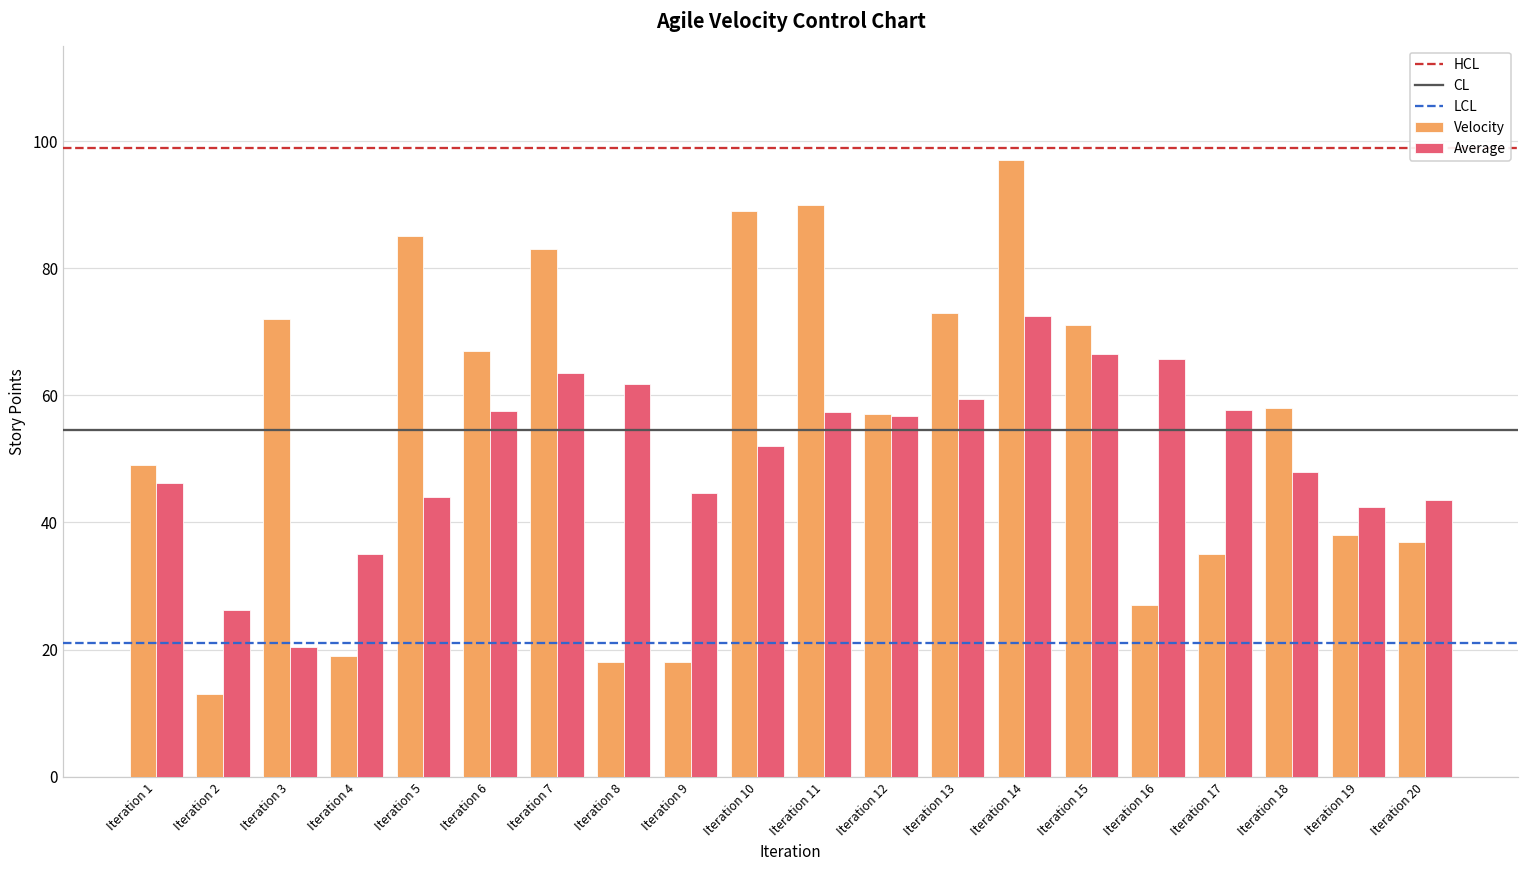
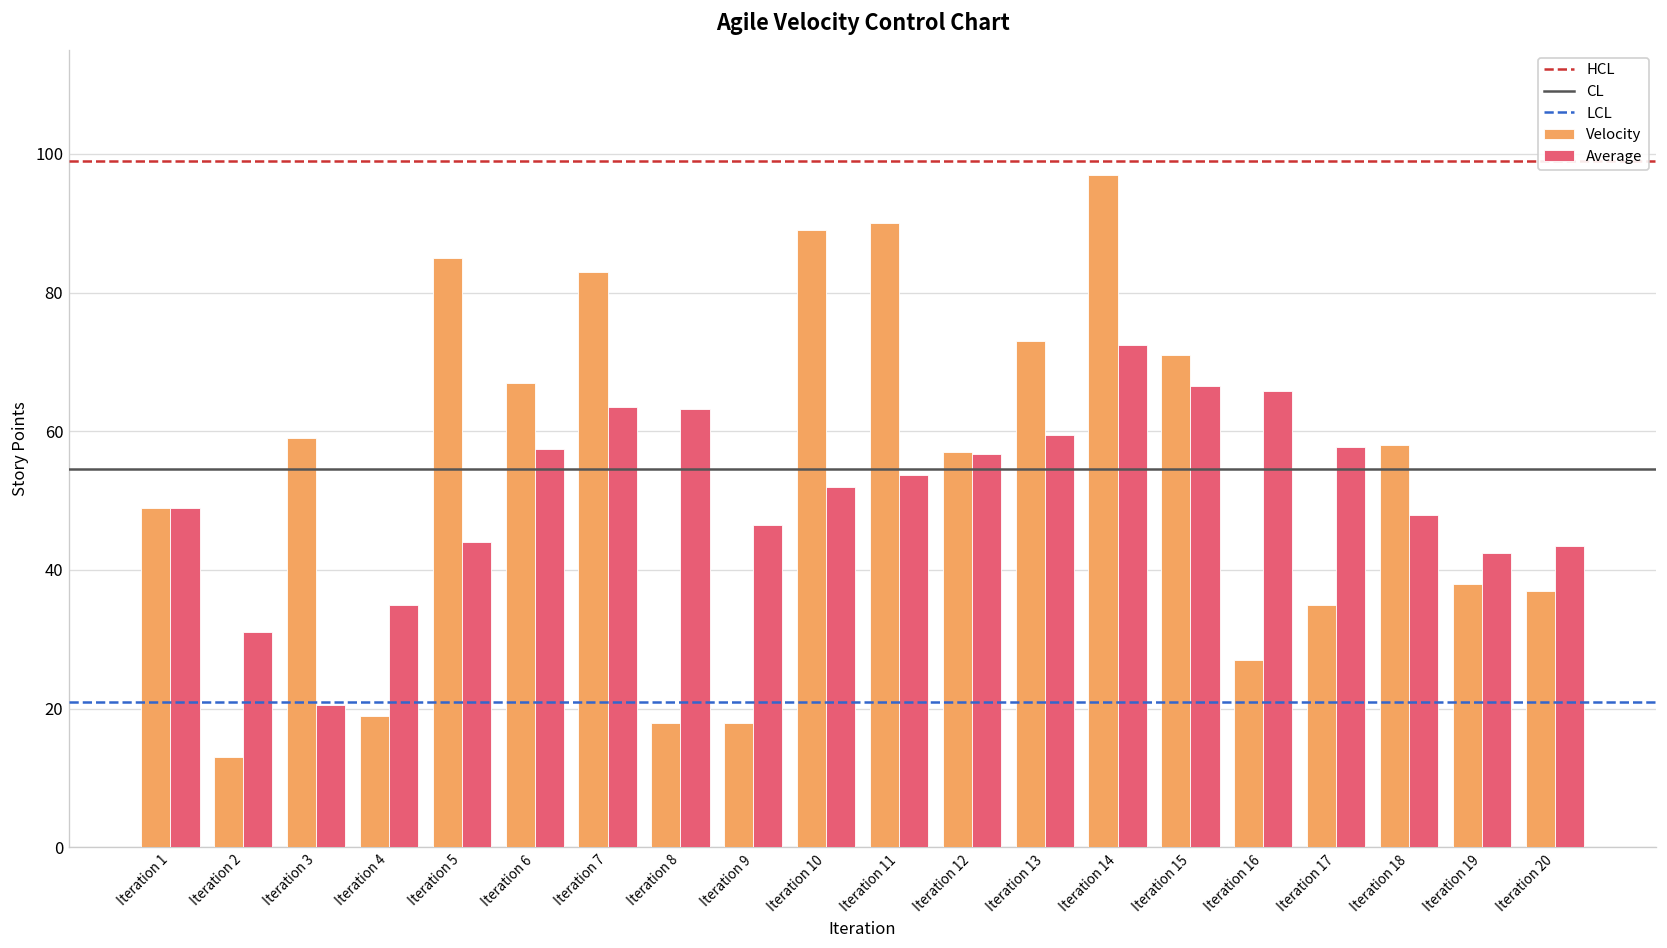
  {
    "Velocity": {
      "Iteration 1": 49,
      "Iteration 2": 13,
-     "Iteration 3": 72,
+     "Iteration 3": 59,
      "Iteration 4": 19,
      "Iteration 5": 85,
      "Iteration 6": 67,
      "Iteration 7": 83,
      "Iteration 8": 18,
      "Iteration 9": 18,
      "Iteration 10": 89,
      "Iteration 11": 90,
      "Iteration 12": 57,
      "Iteration 13": 73,
      "Iteration 14": 97,
      "Iteration 15": 71,
      "Iteration 16": 27,
      "Iteration 17": 35,
      "Iteration 18": 58,
      "Iteration 19": 38,
      "Iteration 20": 37
    },
    "Average": {
-     "Iteration 1": 46,
-     "Iteration 2": 26,
+     "Iteration 1": 49,
+     "Iteration 2": 31,
      "Iteration 3": 20,
      "Iteration 4": 35,
      "Iteration 5": 44,
      "Iteration 6": 58,
      "Iteration 7": 64,
-     "Iteration 8": 62,
-     "Iteration 9": 45,
+     "Iteration 8": 63,
+     "Iteration 9": 47,
      "Iteration 10": 52,
-     "Iteration 11": 57,
+     "Iteration 11": 54,
      "Iteration 12": 57,
      "Iteration 13": 59,
      "Iteration 14": 73,
      "Iteration 15": 67,
      "Iteration 16": 66,
      "Iteration 17": 58,
      "Iteration 18": 48,
      "Iteration 19": 43,
      "Iteration 20": 44
    }
  }
